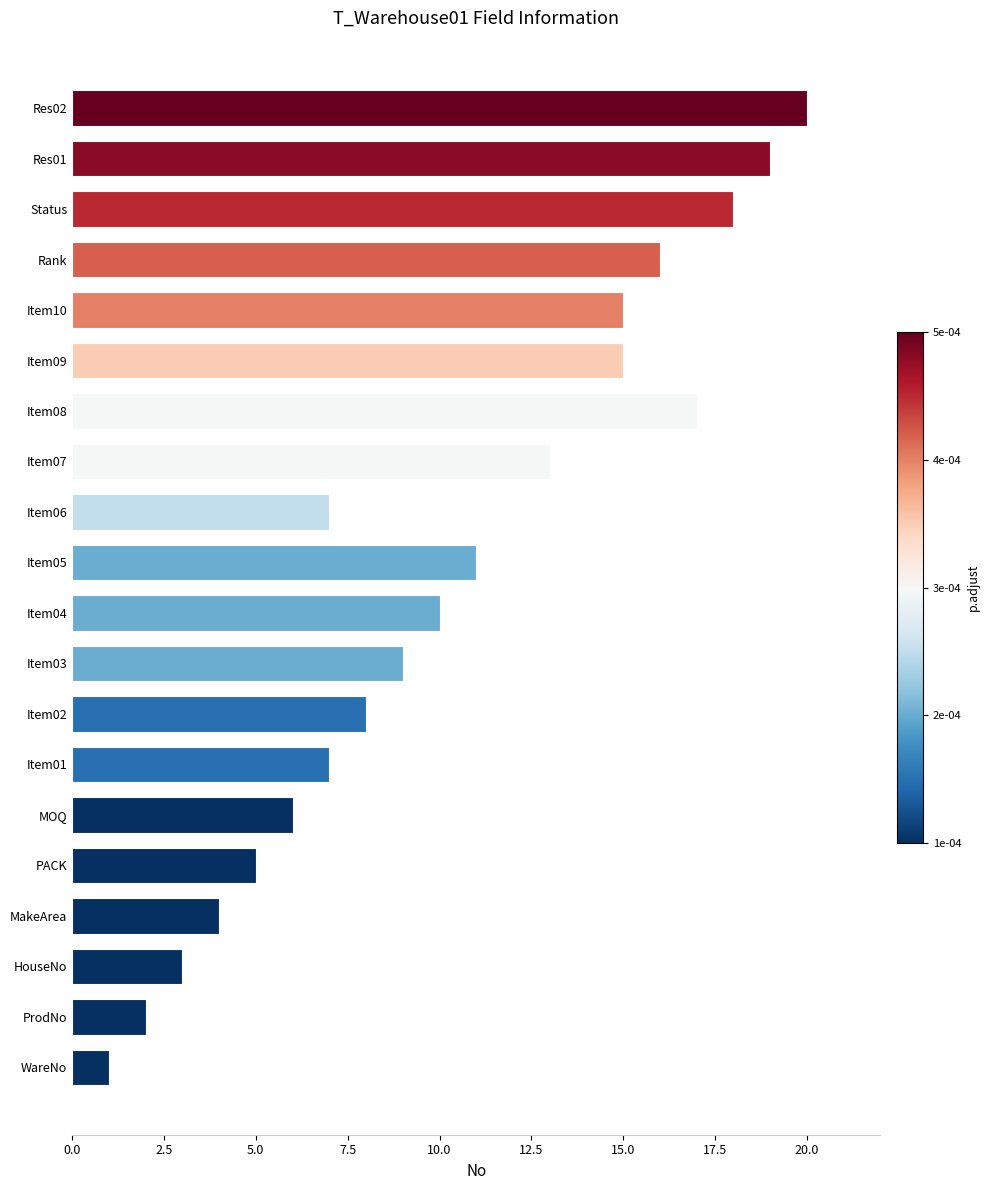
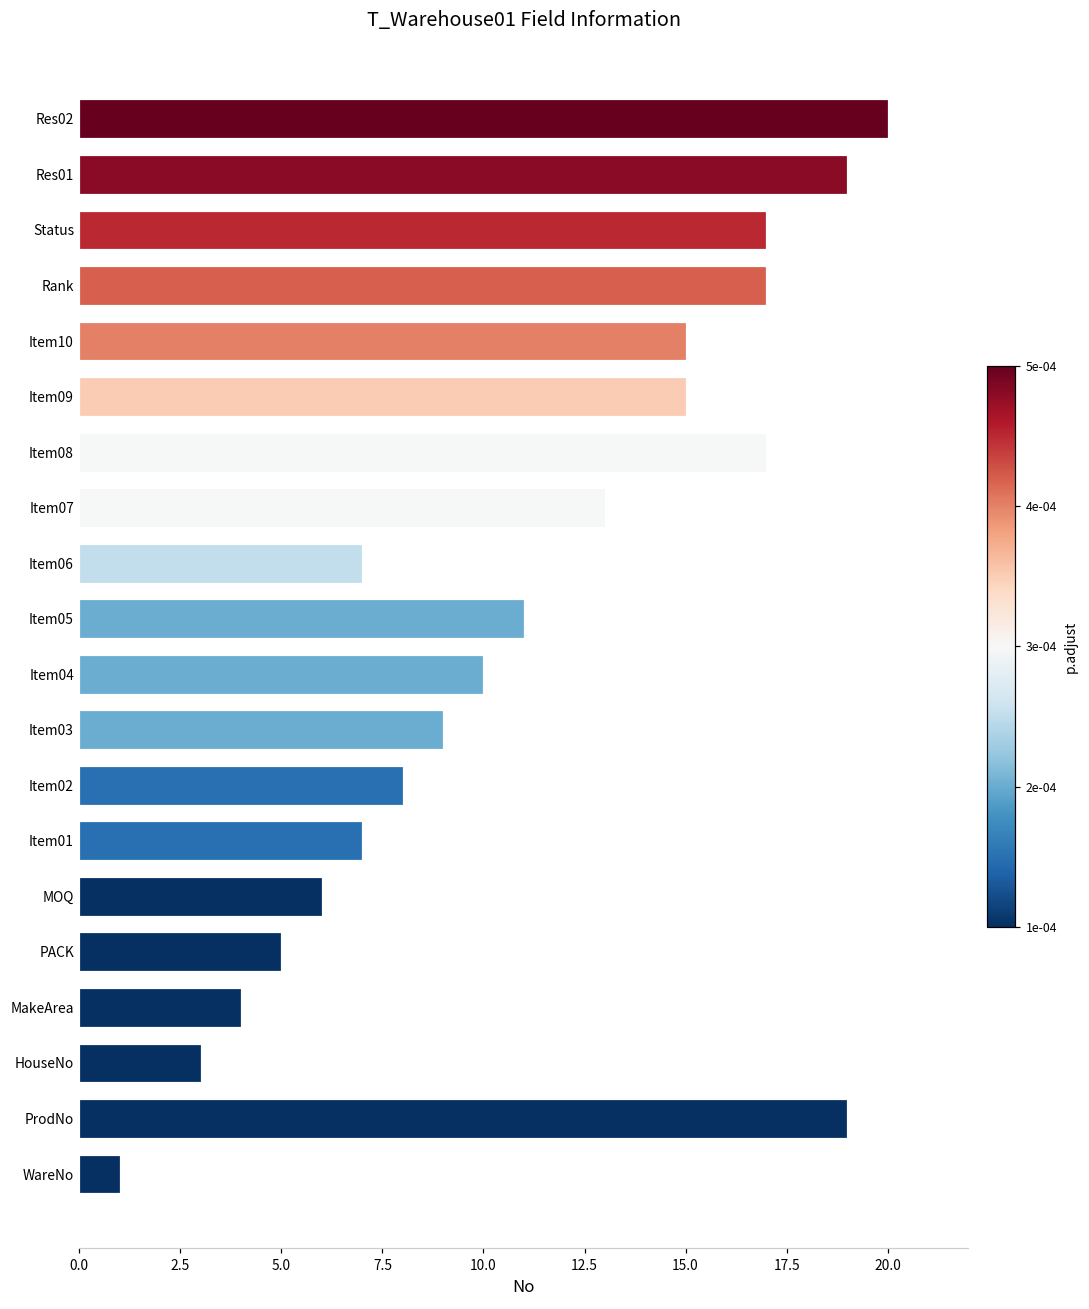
  {
    "Res02": 20,
    "Res01": 19,
-   "Status": 18,
-   "Rank": 16,
+   "Status": 17,
+   "Rank": 17,
    "Item10": 15,
    "Item09": 15,
    "Item08": 17,
    "Item07": 13,
    "Item06": 7,
    "Item05": 11,
    "Item04": 10,
    "Item03": 9,
    "Item02": 8,
    "Item01": 7,
    "MOQ": 6,
    "PACK": 5,
    "MakeArea": 4,
    "HouseNo": 3,
-   "ProdNo": 2,
+   "ProdNo": 19,
    "WareNo": 1
  }
